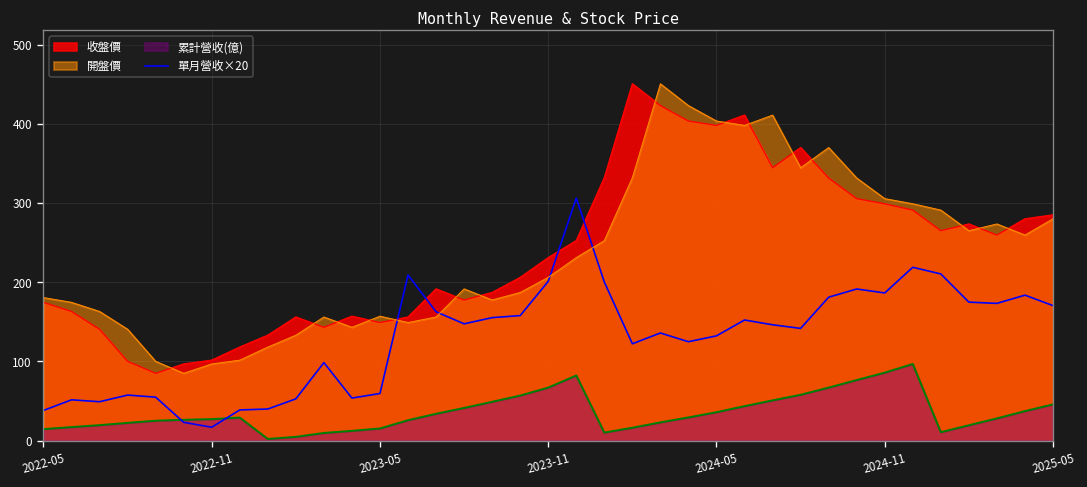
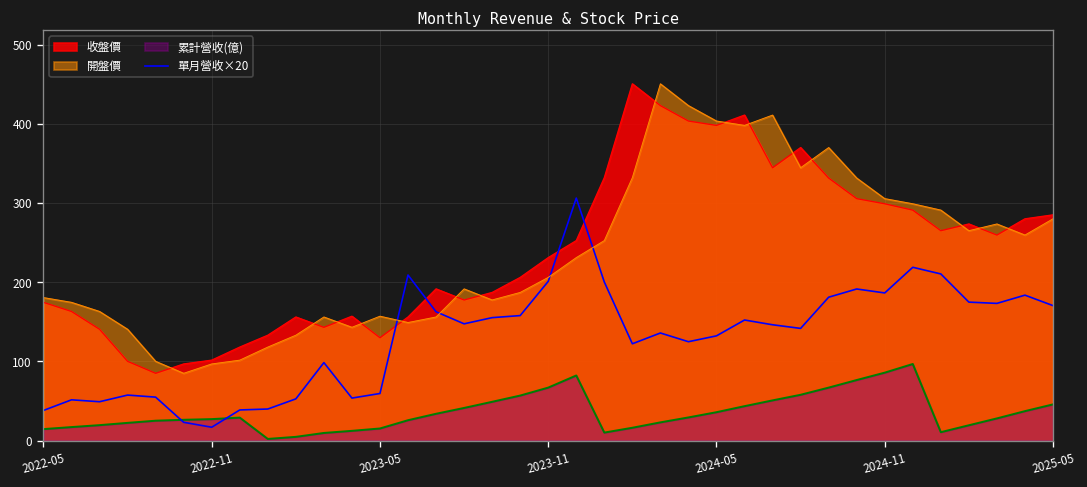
  {
    "收盤價": {
      "2022-05": 170,
      "2022-11": 100,
-     "2023-05": 150,
+     "2023-05": 130,
      "2023-11": 230,
      "2024-05": 400,
      "2024-11": 300,
      "2025-05": 290
    },
    "開盤價": {
      "2022-05": 180,
      "2022-11": 100,
      "2023-05": 160,
      "2023-11": 210,
      "2024-05": 400,
      "2024-11": 310,
      "2025-05": 280
    },
    "累計營收(億)": {
      "2022-05": 10,
      "2022-11": 30,
      "2023-05": 20,
      "2023-11": 70,
      "2024-05": 40,
      "2024-11": 90,
      "2025-05": 50
    },
    "單月營收×20": {
      "2022-05": 40,
      "2022-11": 20,
      "2023-05": 60,
      "2023-11": 200,
      "2024-05": 130,
      "2024-11": 190,
      "2025-05": 170
    }
  }
